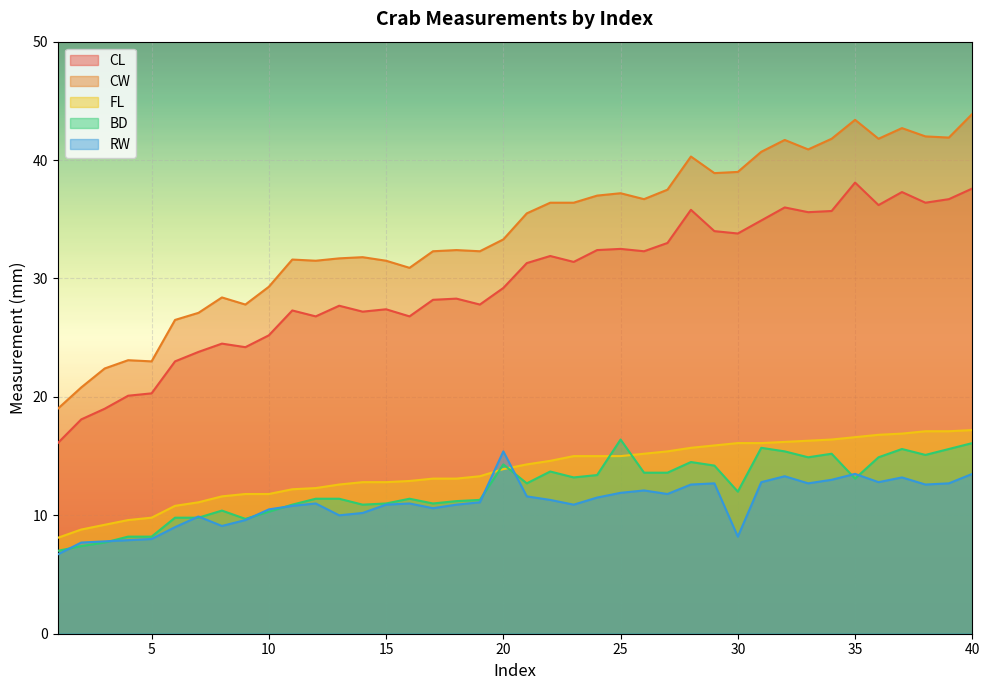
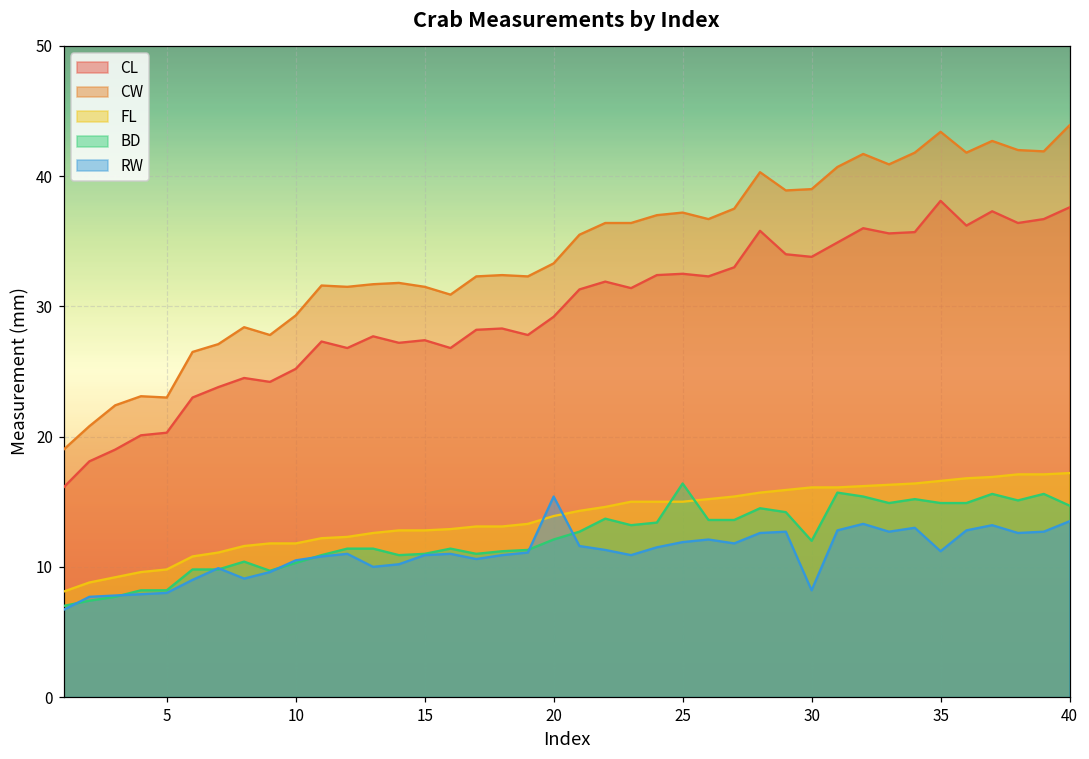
  {
    "BD": {
-     "20": 14.3,
+     "20": 12.1,
      "25": 16.4,
      "30": 12.0,
-     "35": 13.1,
-     "40": 16.1
+     "35": 14.9,
+     "40": 14.7
    },
    "RW": {
      "20": 15.4,
      "25": 11.9,
      "30": 8.2,
-     "35": 13.5,
+     "35": 11.2,
      "40": 13.5
    }
  }
